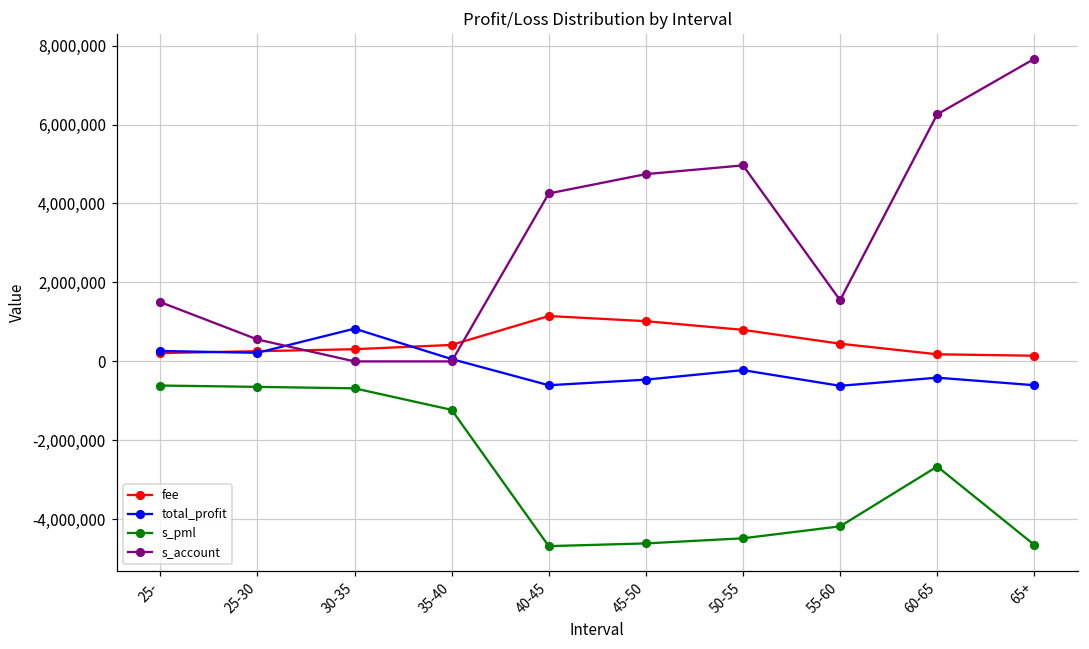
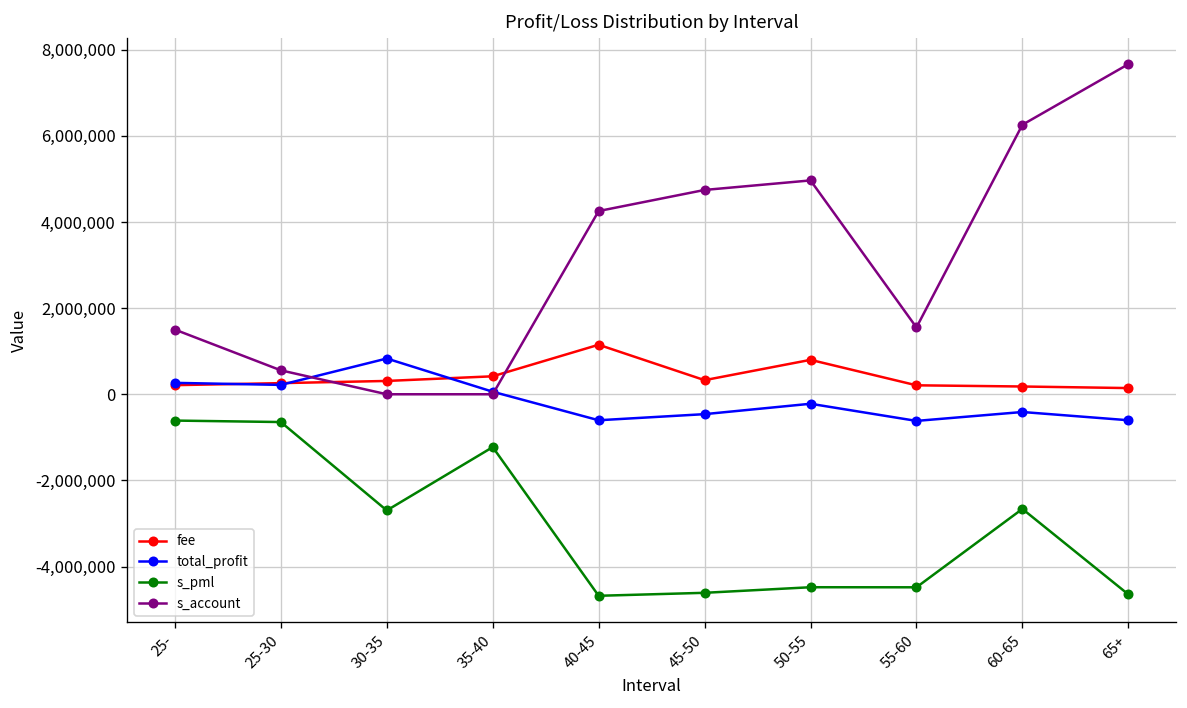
  {
    "fee": {
      "30-35": "300,000",
      "35-40": "400,000",
      "40-45": "1,100,000",
-     "45-50": "1,000,000",
+     "45-50": "300,000",
      "50-55": "800,000",
-     "55-60": "400,000",
+     "55-60": "200,000",
      "60-65": "200,000",
      "65+": "100,000"
    },
    "total_profit": {
      "30-35": "800,000",
      "40-45": "-600,000",
      "45-50": "-500,000",
      "50-55": "-200,000",
      "55-60": "-600,000",
      "60-65": "-400,000",
      "65+": "-600,000"
    },
    "s_pml": {
      "25-": "-600,000",
      "25-30": "-600,000",
-     "30-35": "-700,000",
+     "30-35": "-2,700,000",
      "35-40": "-1,200,000",
      "40-45": "-4,700,000",
      "45-50": "-4,600,000",
      "50-55": "-4,500,000",
-     "55-60": "-4,200,000",
+     "55-60": "-4,500,000",
      "60-65": "-2,700,000",
      "65+": "-4,600,000"
    },
    "s_account": {
      "25-": "1,500,000",
      "25-30": "600,000",
      "30-35": "0",
      "40-45": "4,300,000",
      "45-50": "4,700,000",
      "50-55": "5,000,000",
      "55-60": "1,600,000",
      "60-65": "6,300,000",
      "65+": "7,700,000"
    }
  }
